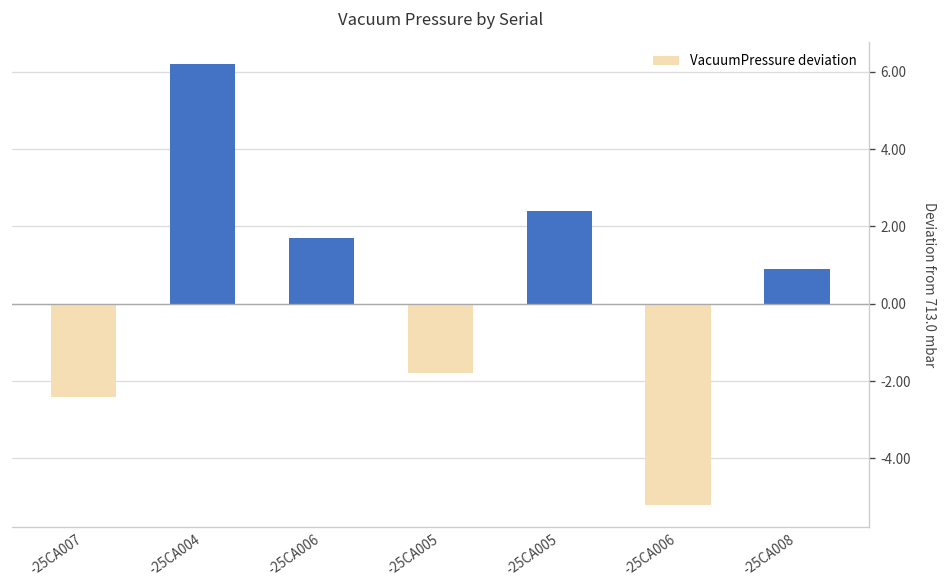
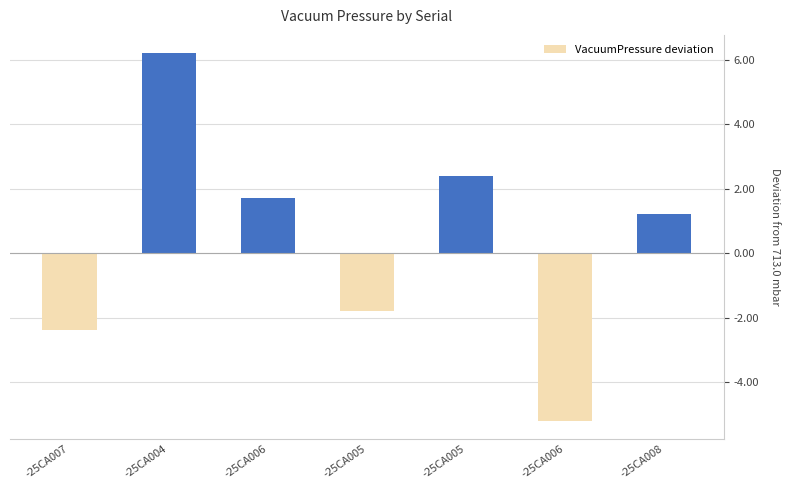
  {
    "-25CA007": -2.4,
    "-25CA004": 6.2,
-   "-25CA008": 0.9
+   "-25CA008": 1.2
  }
